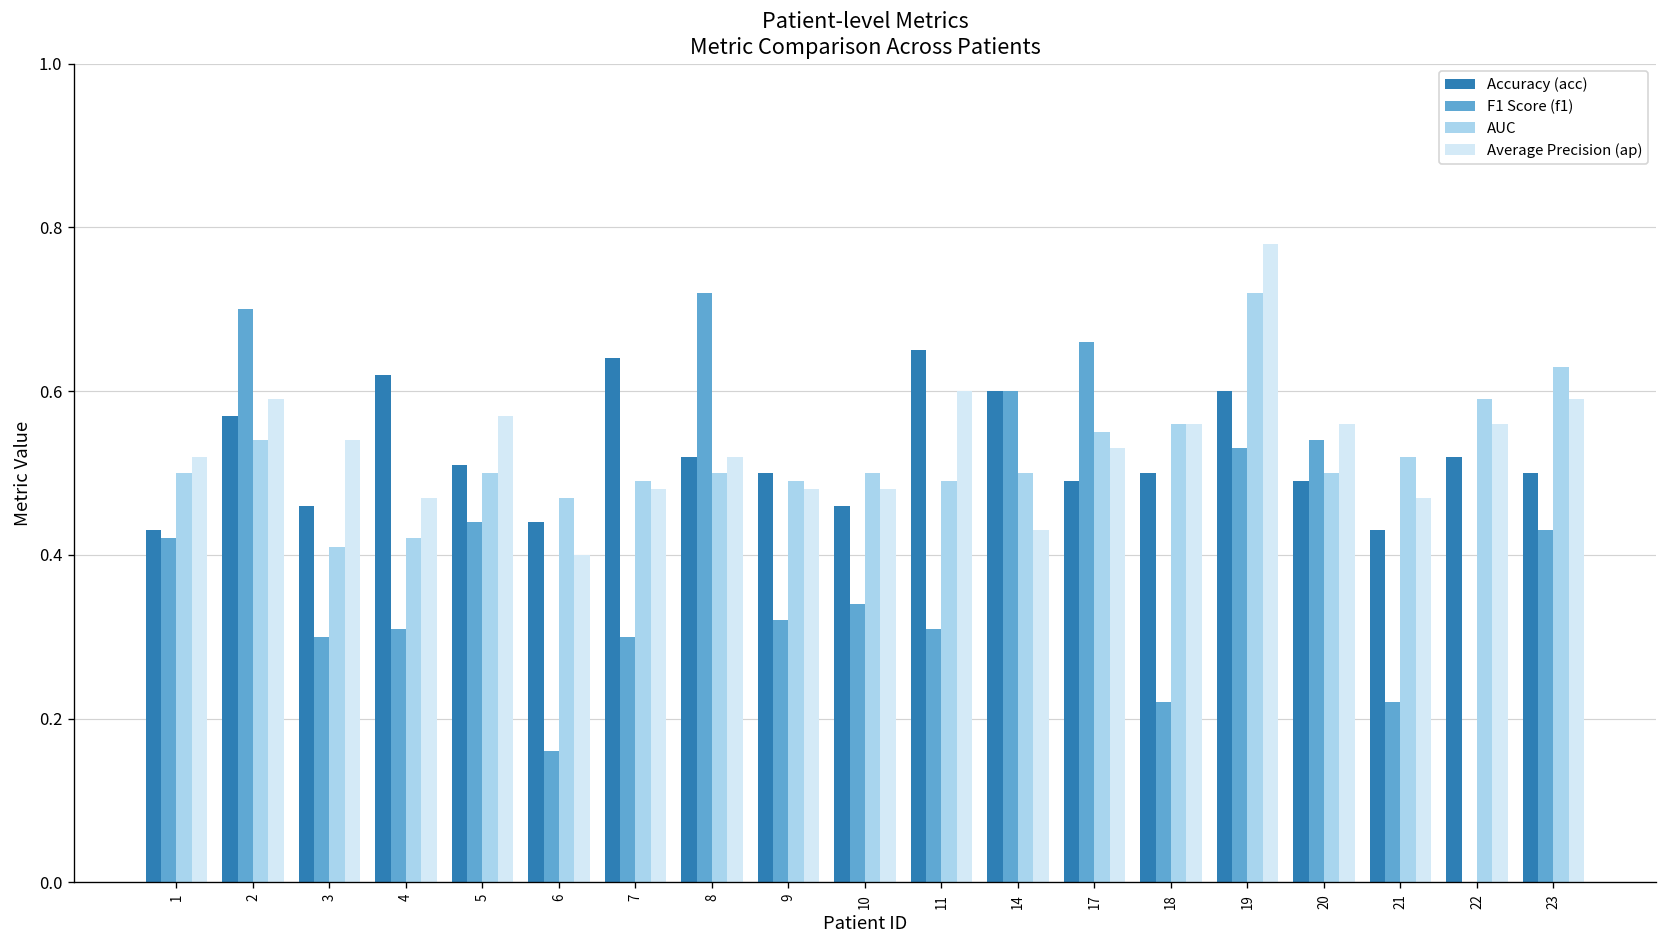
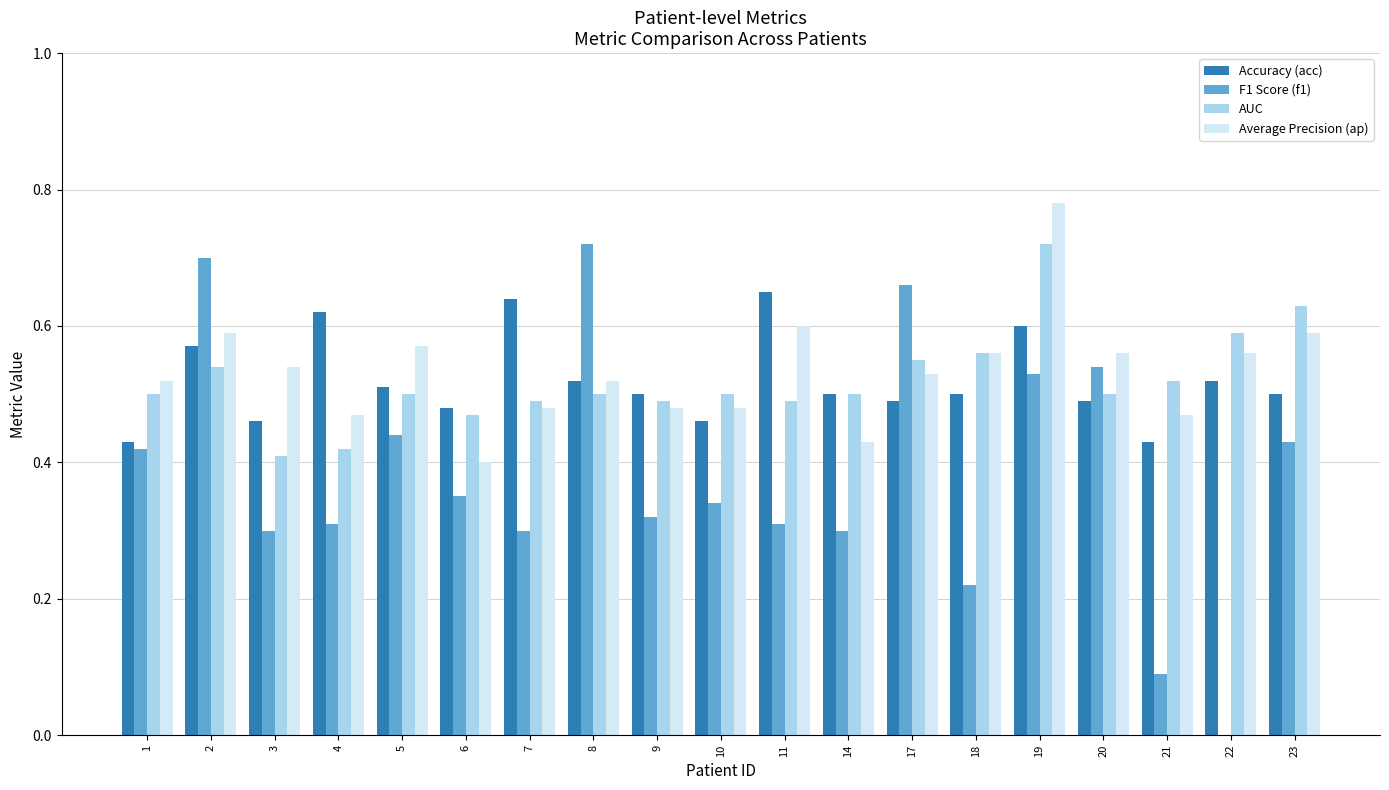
  {
    "Accuracy (acc)": {
      "1": 0.43,
      "2": 0.57,
      "3": 0.46,
      "4": 0.62,
      "5": 0.51,
-     "6": 0.44,
+     "6": 0.48,
      "7": 0.64,
      "8": 0.52,
      "9": 0.50,
      "10": 0.46,
      "11": 0.65,
-     "14": 0.6,
+     "14": 0.5,
      "17": 0.49,
      "18": 0.50,
      "19": 0.60,
      "20": 0.49,
      "21": 0.43,
      "22": 0.52,
      "23": 0.50
    },
    "F1 Score (f1)": {
      "1": 0.42,
      "2": 0.70,
      "3": 0.30,
      "4": 0.31,
      "5": 0.44,
-     "6": 0.16,
+     "6": 0.35,
      "7": 0.30,
      "8": 0.72,
      "9": 0.32,
      "10": 0.34,
      "11": 0.31,
-     "14": 0.6,
+     "14": 0.3,
      "17": 0.66,
      "18": 0.22,
      "19": 0.53,
      "20": 0.54,
-     "21": 0.22,
+     "21": 0.09,
      "22": 0.00,
      "23": 0.43
    }
  }
